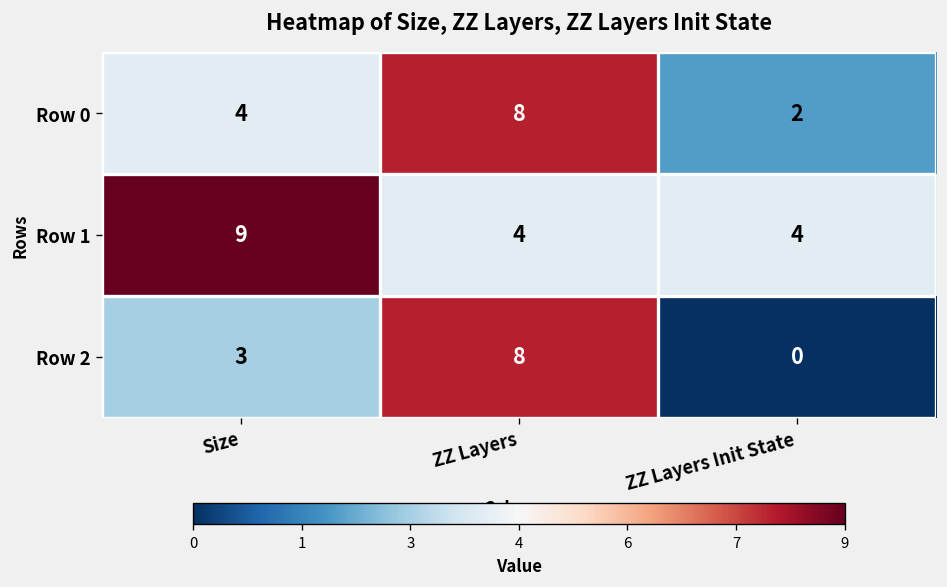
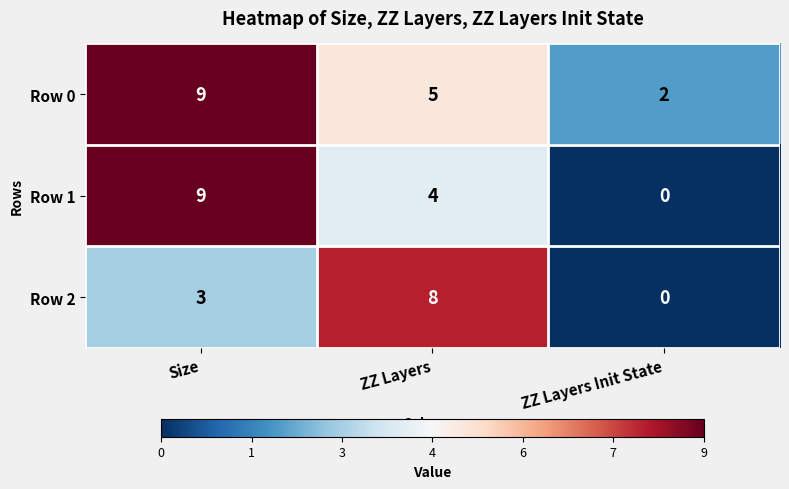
  {
    "Row 0": {
-     "Size": 4,
-     "ZZ Layers": 8,
+     "Size": 9,
+     "ZZ Layers": 5,
      "ZZ Layers Init State": 2
    },
    "Row 1": {
      "Size": 9,
      "ZZ Layers": 4,
-     "ZZ Layers Init State": 4
+     "ZZ Layers Init State": 0
    },
    "Row 2": {
      "Size": 3,
      "ZZ Layers": 8,
      "ZZ Layers Init State": 0
    }
  }
